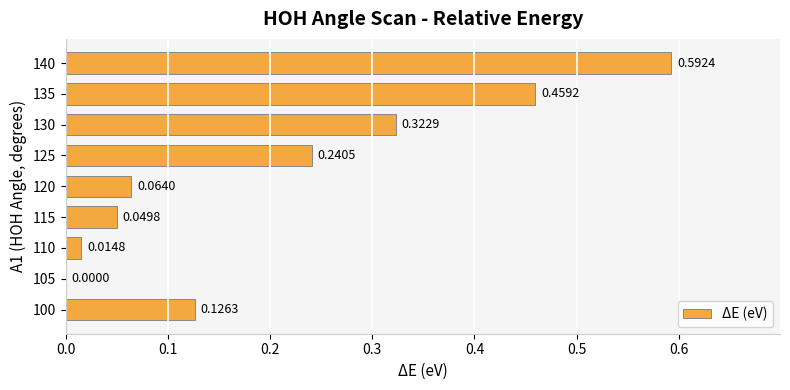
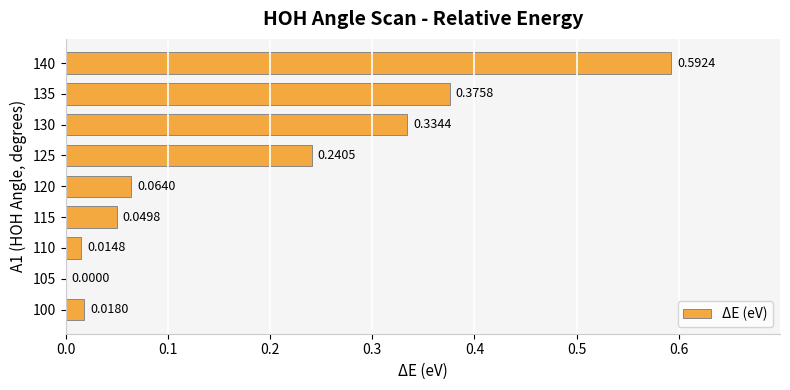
  {
    "140": 0.5924,
-   "135": 0.4592,
-   "130": 0.3229,
+   "135": 0.3758,
+   "130": 0.3344,
    "125": 0.2405,
    "120": 0.0640,
    "115": 0.0498,
    "110": 0.0148,
    "105": 0.0000,
-   "100": 0.1263
+   "100": 0.0180
  }
